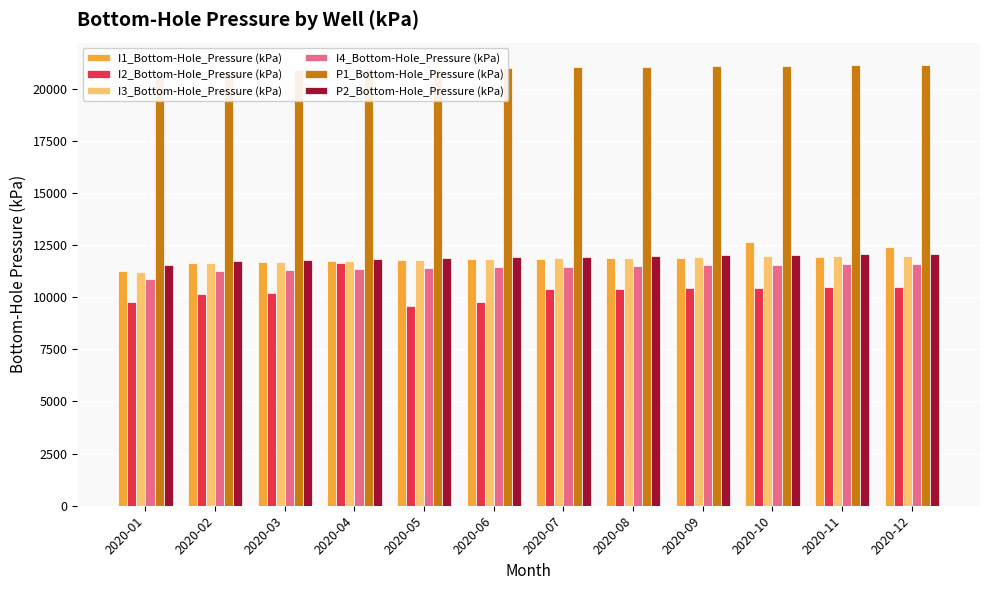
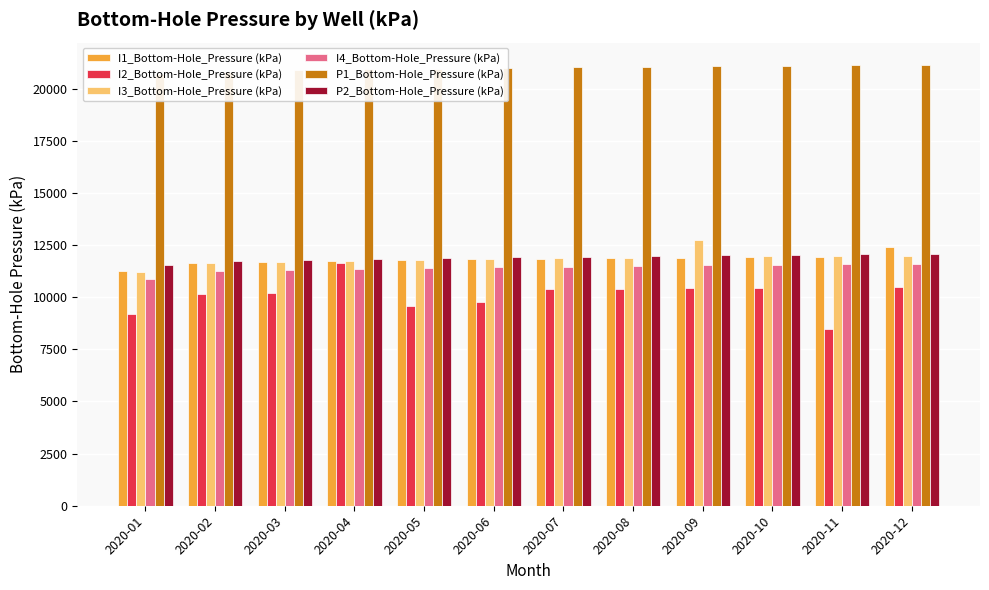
  {
    "I1_Bottom-Hole_Pressure (kPa)": {
      "2020-01": 11200,
      "2020-02": 11600,
      "2020-03": 11700,
      "2020-04": 11700,
      "2020-05": 11800,
      "2020-06": 11800,
      "2020-07": 11800,
      "2020-08": 11900,
      "2020-09": 11900,
-     "2020-10": 12600,
+     "2020-10": 11900,
      "2020-11": 11900,
      "2020-12": 12400
    },
    "I2_Bottom-Hole_Pressure (kPa)": {
-     "2020-01": 9800,
+     "2020-01": 9200,
      "2020-02": 10100,
      "2020-03": 10200,
      "2020-04": 11600,
      "2020-05": 9600,
      "2020-06": 9800,
      "2020-07": 10400,
      "2020-08": 10400,
      "2020-09": 10400,
      "2020-10": 10500,
-     "2020-11": 10500,
+     "2020-11": 8500,
      "2020-12": 10500
    },
    "I3_Bottom-Hole_Pressure (kPa)": {
      "2020-01": 11200,
      "2020-02": 11600,
      "2020-03": 11700,
      "2020-04": 11800,
      "2020-05": 11800,
      "2020-06": 11800,
      "2020-07": 11900,
      "2020-08": 11900,
-     "2020-09": 11900,
+     "2020-09": 12700,
      "2020-10": 11900,
      "2020-11": 12000,
      "2020-12": 12000
    },
    "I4_Bottom-Hole_Pressure (kPa)": {
      "2020-01": 10900,
      "2020-02": 11200,
      "2020-03": 11300,
      "2020-04": 11400,
      "2020-05": 11400,
      "2020-06": 11400,
      "2020-07": 11500,
      "2020-08": 11500,
      "2020-09": 11500,
      "2020-10": 11600,
      "2020-11": 11600,
      "2020-12": 11600
    },
    "P1_Bottom-Hole_Pressure (kPa)": {
      "2020-07": 21000,
      "2020-08": 21000,
      "2020-09": 21100,
      "2020-10": 21100,
      "2020-11": 21100,
      "2020-12": 21100
    },
    "P2_Bottom-Hole_Pressure (kPa)": {
      "2020-01": 11500,
      "2020-02": 11700,
      "2020-03": 11800,
      "2020-04": 11800,
      "2020-05": 11900,
      "2020-06": 11900,
      "2020-07": 11900,
      "2020-08": 12000,
      "2020-09": 12000,
      "2020-10": 12000,
      "2020-11": 12100,
      "2020-12": 12100
    }
  }
